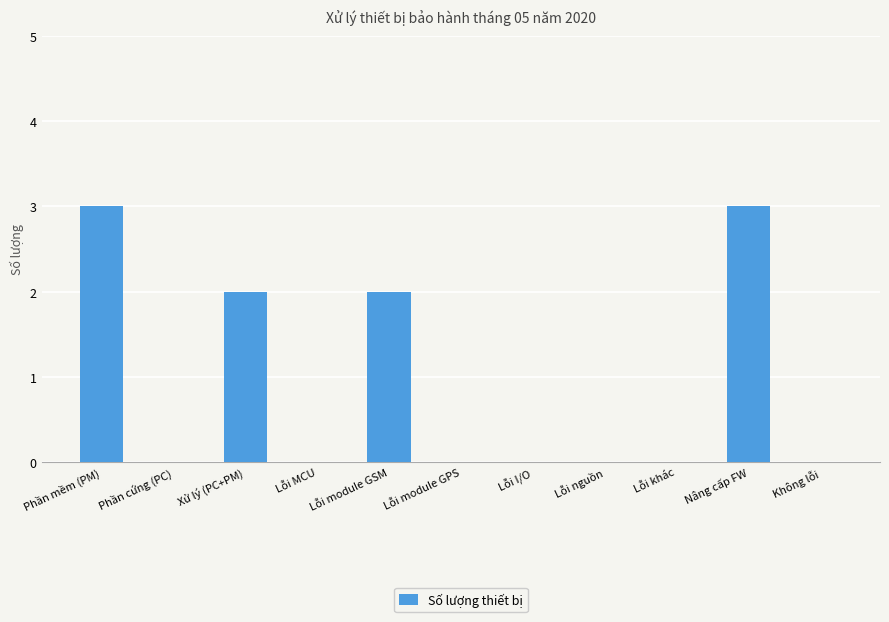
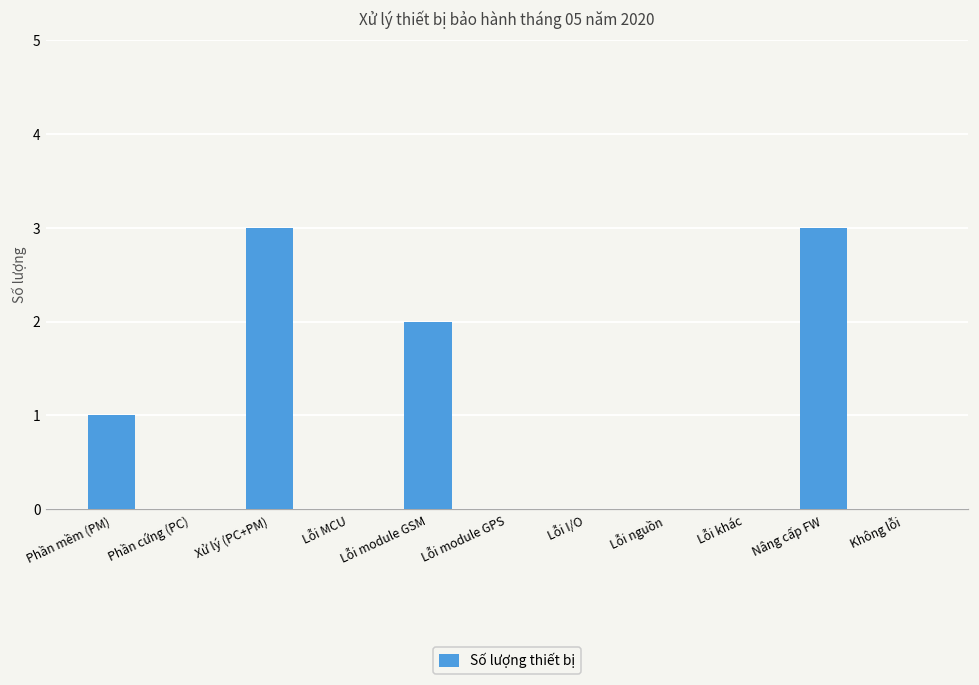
  {
-   "Phần mềm (PM)": 3,
+   "Phần mềm (PM)": 1,
    "Phần cứng (PC)": 0,
-   "Xử lý (PC+PM)": 2,
+   "Xử lý (PC+PM)": 3,
    "Lỗi MCU": 0,
    "Lỗi module GSM": 2,
    "Lỗi module GPS": 0,
    "Lỗi I/O": 0,
    "Lỗi nguồn": 0,
    "Lỗi khác": 0,
    "Nâng cấp FW": 3,
    "Không lỗi": 0
  }
